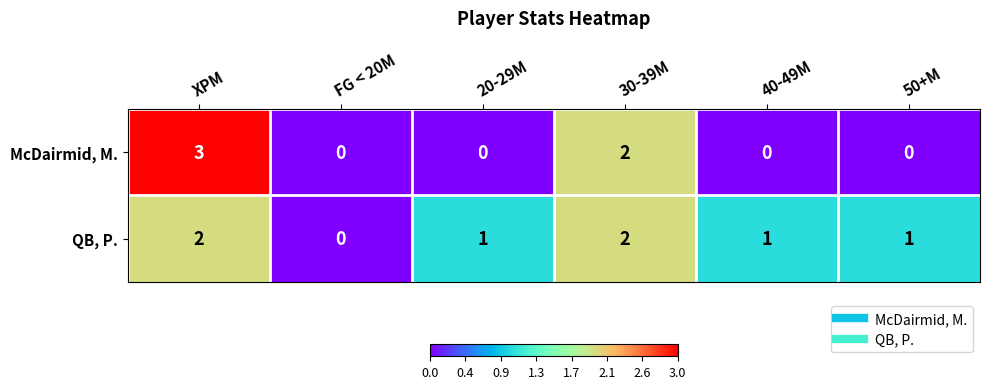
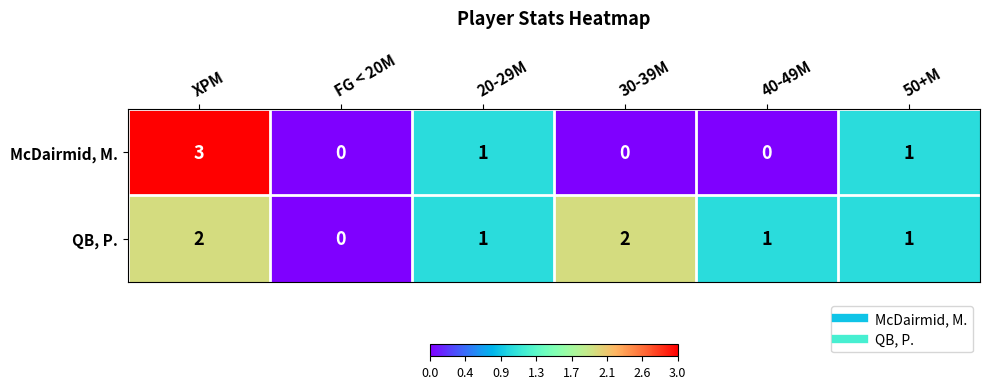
  {
    "McDairmid, M.": {
      "XPM": 3,
      "FG < 20M": 0,
-     "20-29M": 0,
-     "30-39M": 2,
+     "20-29M": 1,
+     "30-39M": 0,
      "40-49M": 0,
-     "50+M": 0
+     "50+M": 1
    },
    "QB, P.": {
      "XPM": 2,
      "FG < 20M": 0,
      "20-29M": 1,
      "30-39M": 2,
      "40-49M": 1,
      "50+M": 1
    }
  }
